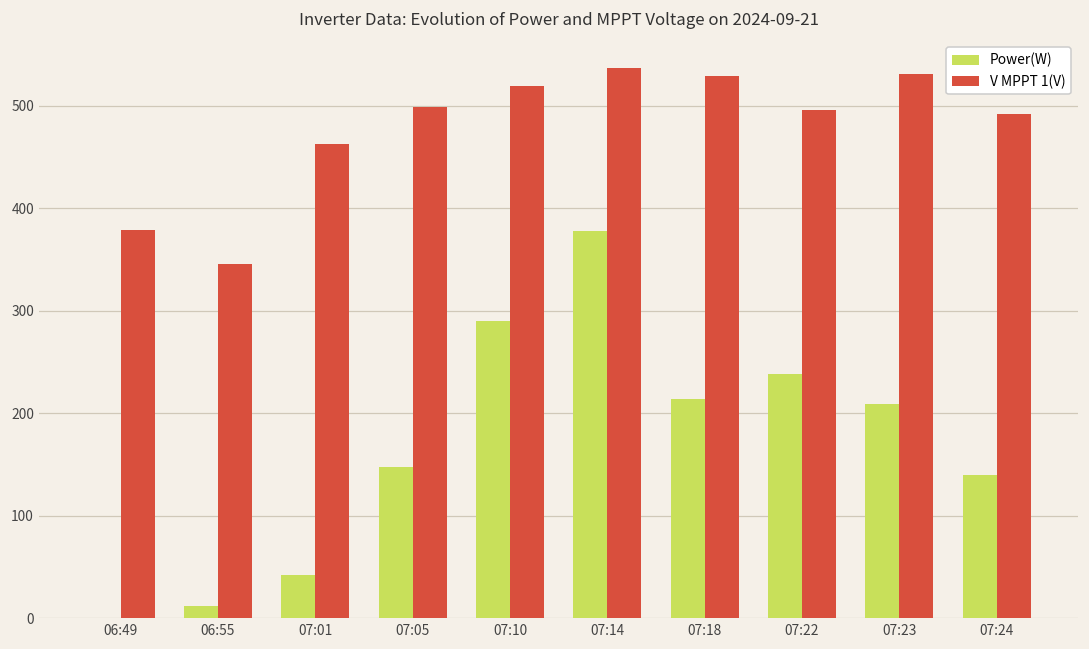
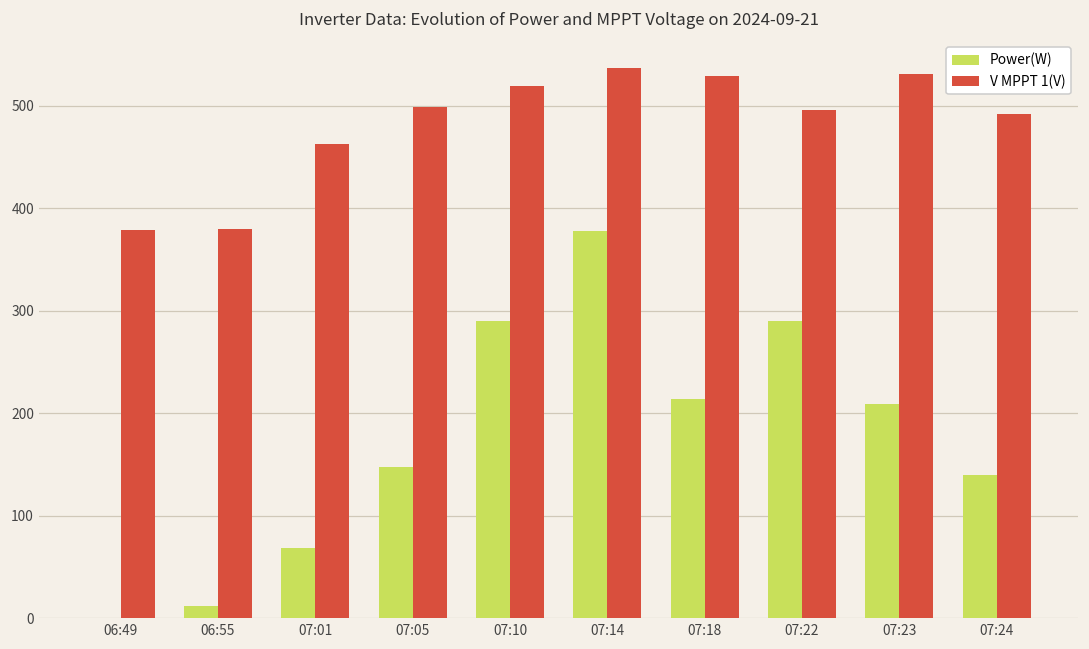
  {
    "Power(W)": {
      "06:49": 0,
      "06:55": 10,
-     "07:01": 40,
+     "07:01": 70,
      "07:05": 150,
      "07:10": 290,
      "07:14": 380,
      "07:18": 210,
-     "07:22": 240,
+     "07:22": 290,
      "07:23": 210,
      "07:24": 140
    },
    "V MPPT 1(V)": {
      "06:49": 380,
-     "06:55": 350,
+     "06:55": 380,
      "07:01": 460,
      "07:05": 500,
      "07:10": 520,
      "07:14": 540,
      "07:18": 530,
      "07:22": 500,
      "07:23": 530,
      "07:24": 490
    }
  }
